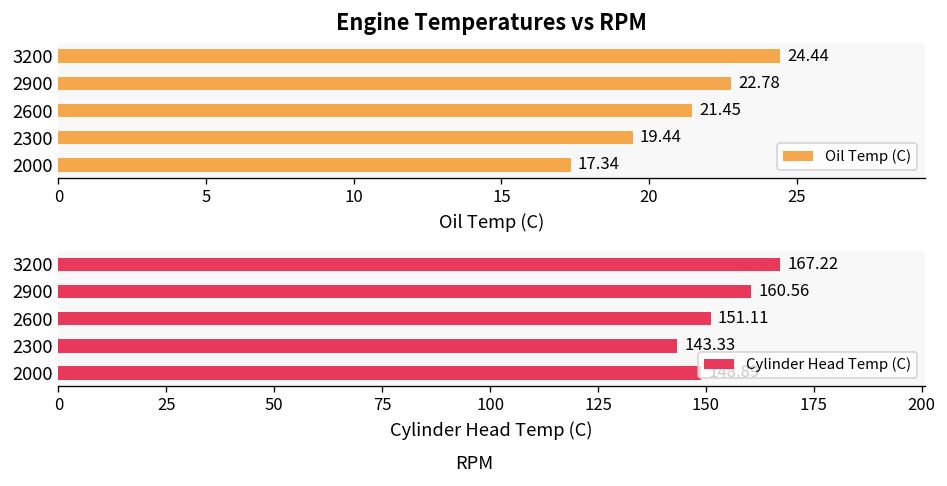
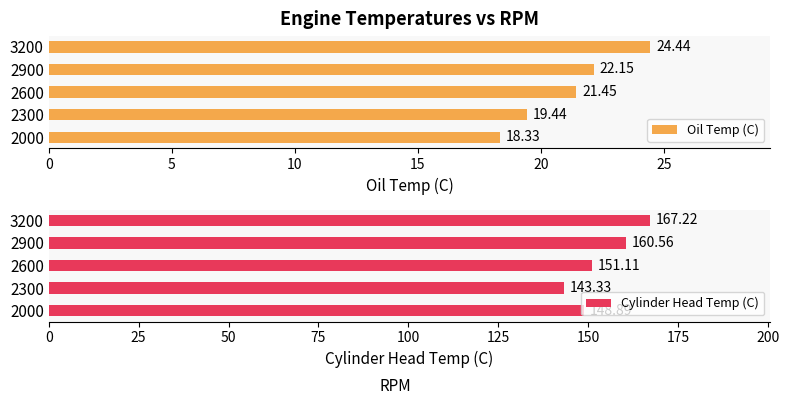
  {
    "Engine Temperatures vs RPM": {
      "3200": 24.44,
-     "2900": 22.78,
+     "2900": 22.15,
      "2600": 21.45,
      "2300": 19.44,
-     "2000": 17.34
+     "2000": 18.33
    }
  }
